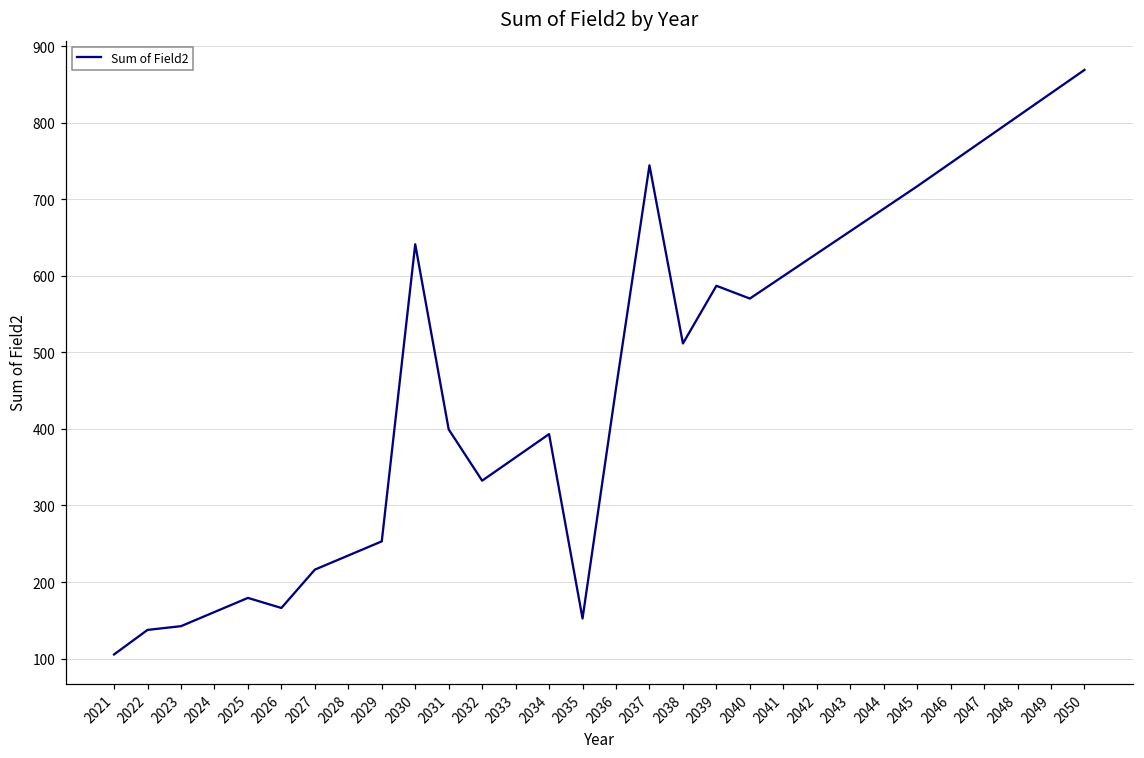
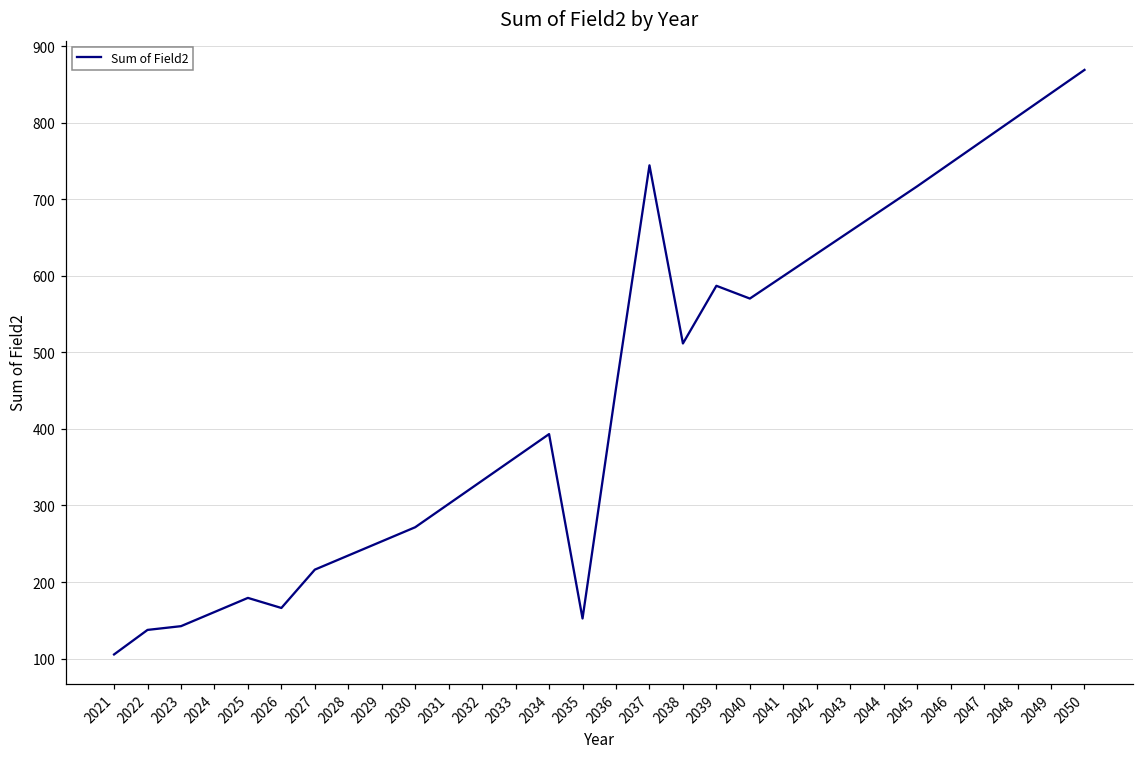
  {
    "2021": 110,
    "2022": 140,
    "2023": 140,
    "2024": 160,
    "2025": 180,
    "2026": 170,
    "2027": 220,
    "2028": 230,
    "2029": 250,
-   "2030": 640,
-   "2031": 400,
+   "2030": 270,
+   "2031": 300,
    "2032": 330,
    "2033": 360,
    "2034": 390,
    "2035": 150,
    "2036": 450,
    "2037": 740,
    "2038": 510,
    "2039": 590,
    "2040": 570,
    "2041": 600,
    "2042": 630,
    "2043": 660,
    "2044": 690,
    "2045": 720,
    "2046": 750,
    "2047": 780,
    "2048": 810,
    "2049": 840,
    "2050": 870
  }
